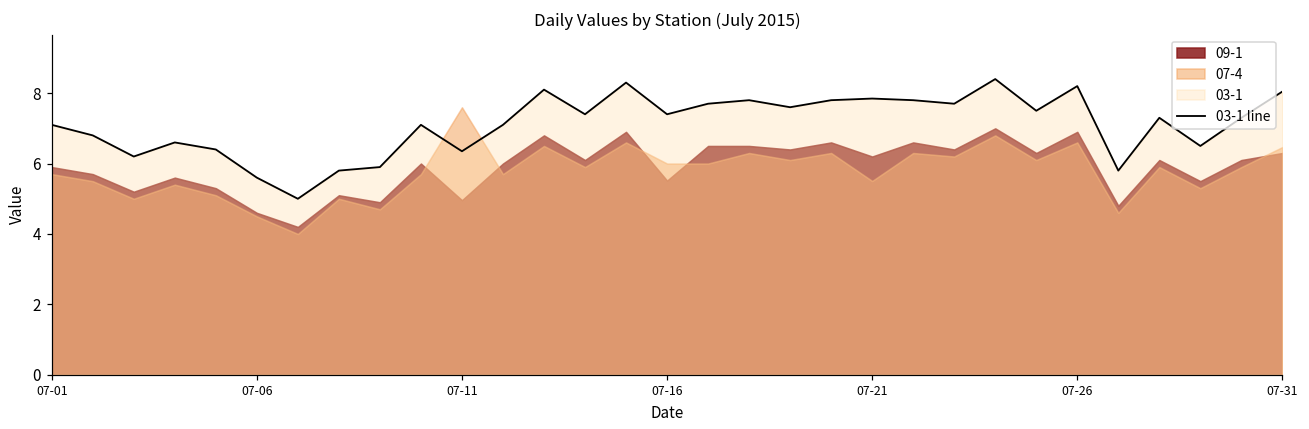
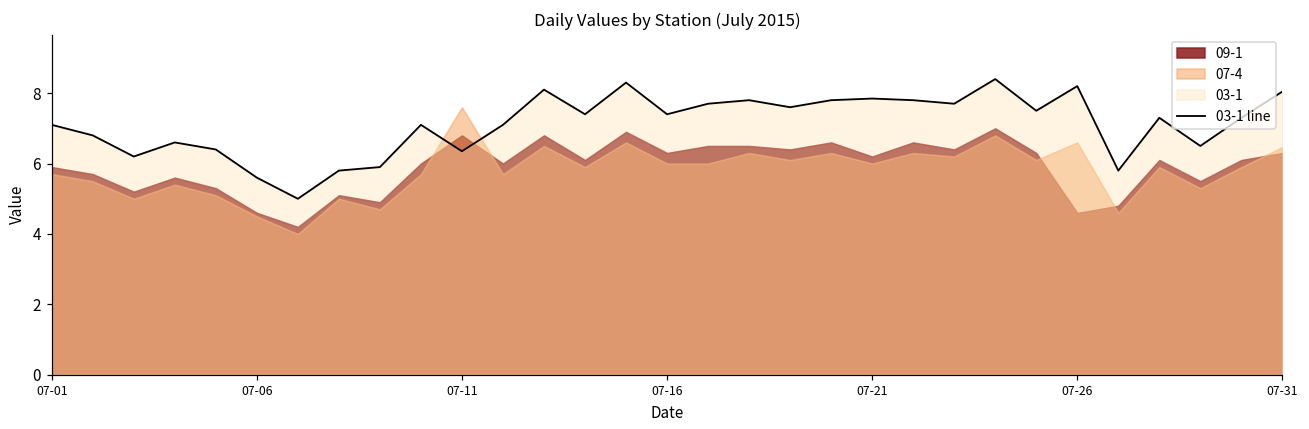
  {
    "09-1": {
      "07-01": 5.9,
      "07-06": 4.6,
-     "07-11": 5.0,
-     "07-16": 5.5,
+     "07-11": 6.8,
+     "07-16": 6.3,
      "07-21": 6.2,
-     "07-26": 6.9,
+     "07-26": 4.6,
      "07-31": 6.3
    },
    "07-4": {
      "07-01": 5.7,
      "07-06": 4.5,
      "07-11": 7.6,
      "07-16": 6.0,
-     "07-21": 5.5,
+     "07-21": 6.0,
      "07-26": 6.6,
      "07-31": 6.5
    },
    "03-1": {
      "07-01": 7.1,
      "07-06": 5.6,
      "07-11": 6.3,
      "07-16": 7.4,
      "07-21": 7.8,
      "07-26": 8.2,
      "07-31": 8.0
    }
  }
